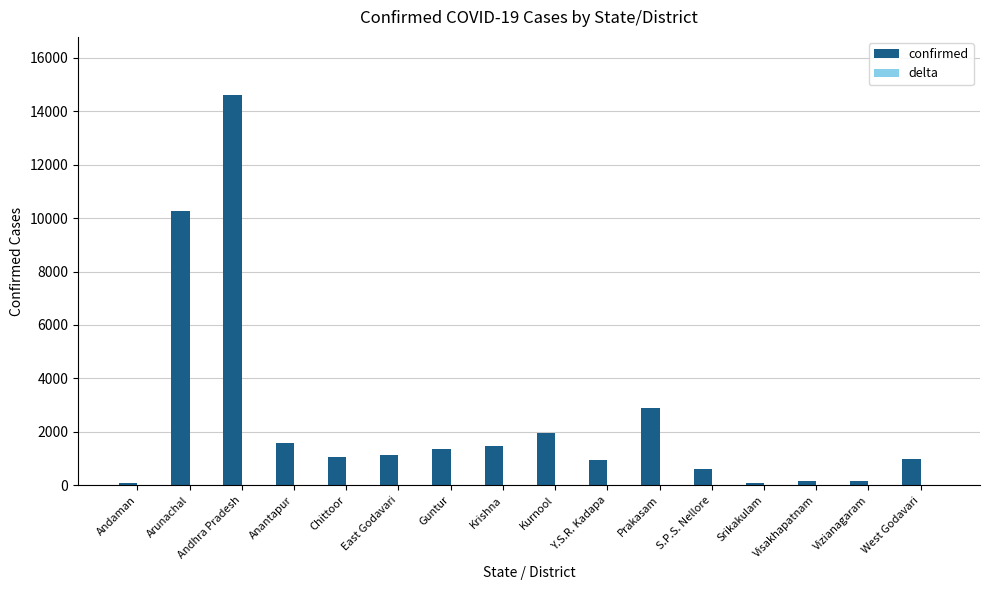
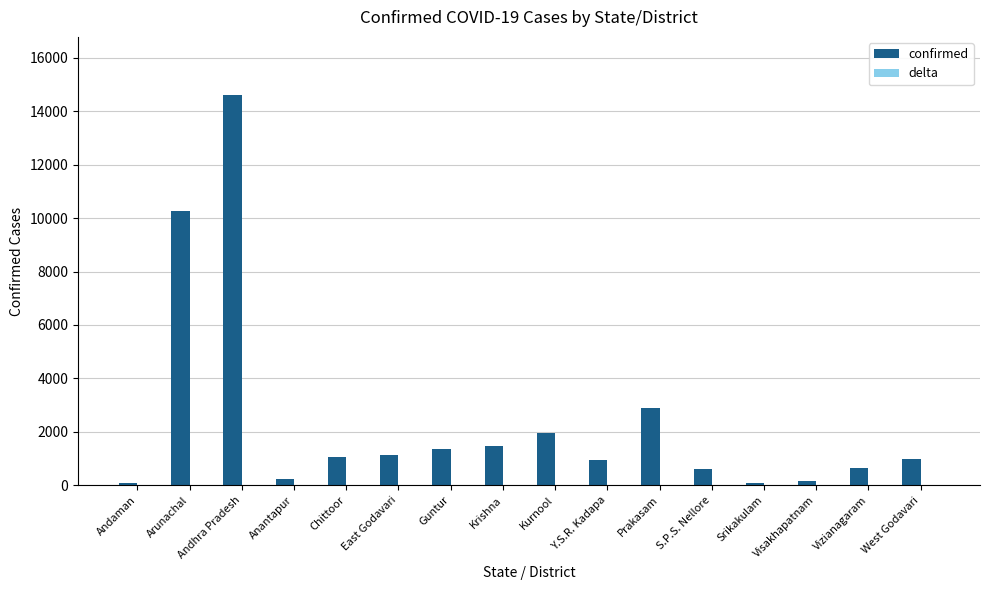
  {
    "confirmed": {
      "Andaman": 100,
      "Arunachal": 10300,
      "Andhra Pradesh": 14600,
-     "Anantapur": 1600,
+     "Anantapur": 200,
      "Chittoor": 1100,
      "East Godavari": 1100,
      "Guntur": 1300,
      "Krishna": 1500,
      "Kurnool": 2000,
      "Y.S.R. Kadapa": 900,
      "Prakasam": 2900,
      "S.P.S. Nellore": 600,
      "Visakhapatnam": 200,
-     "Vizianagaram": 200,
+     "Vizianagaram": 600,
      "West Godavari": 1000
    },
    "delta": {
      "Andaman": 0,
      "Arunachal": 0,
      "Andhra Pradesh": 0,
      "Anantapur": 0,
      "Chittoor": 0,
      "East Godavari": 0,
      "Guntur": 0,
      "Krishna": 0,
      "Kurnool": 0,
      "Y.S.R. Kadapa": 0,
      "Prakasam": 0,
      "S.P.S. Nellore": 0,
      "Srikakulam": 0,
      "Visakhapatnam": 0,
      "Vizianagaram": 0,
      "West Godavari": 0
    }
  }
